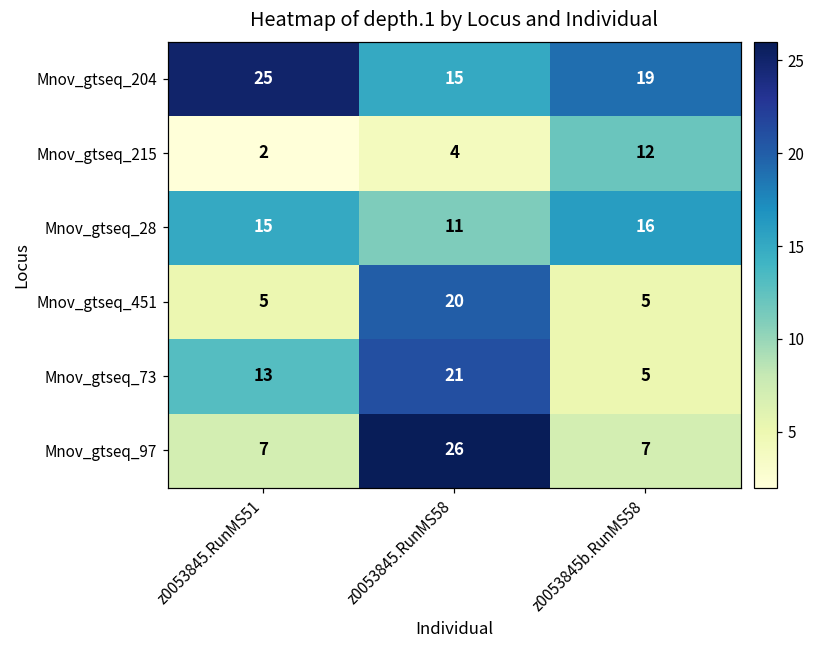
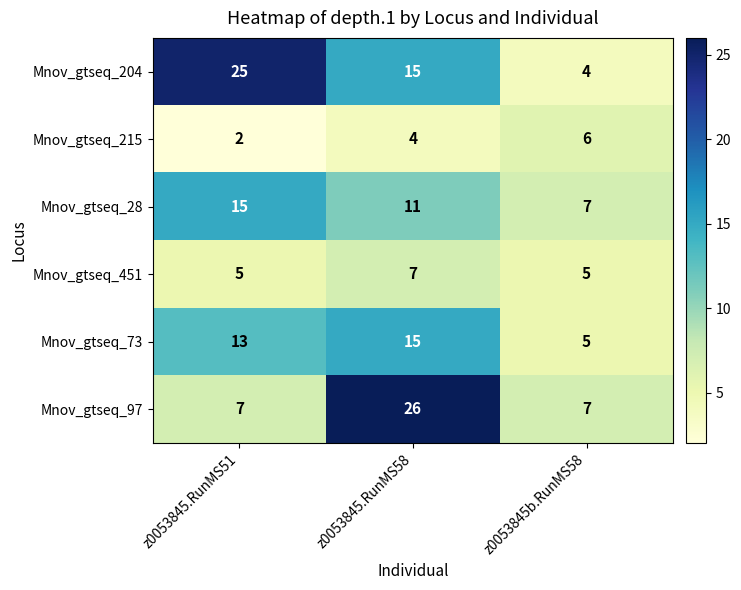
  {
    "Mnov_gtseq_204": {
      "z0053845.RunMS51": 25,
      "z0053845.RunMS58": 15,
-     "z0053845b.RunMS58": 19
+     "z0053845b.RunMS58": 4
    },
    "Mnov_gtseq_215": {
      "z0053845.RunMS51": 2,
      "z0053845.RunMS58": 4,
-     "z0053845b.RunMS58": 12
+     "z0053845b.RunMS58": 6
    },
    "Mnov_gtseq_28": {
      "z0053845.RunMS51": 15,
      "z0053845.RunMS58": 11,
-     "z0053845b.RunMS58": 16
+     "z0053845b.RunMS58": 7
    },
    "Mnov_gtseq_451": {
      "z0053845.RunMS51": 5,
-     "z0053845.RunMS58": 20,
+     "z0053845.RunMS58": 7,
      "z0053845b.RunMS58": 5
    },
    "Mnov_gtseq_73": {
      "z0053845.RunMS51": 13,
-     "z0053845.RunMS58": 21,
+     "z0053845.RunMS58": 15,
      "z0053845b.RunMS58": 5
    },
    "Mnov_gtseq_97": {
      "z0053845.RunMS51": 7,
      "z0053845.RunMS58": 26,
      "z0053845b.RunMS58": 7
    }
  }
